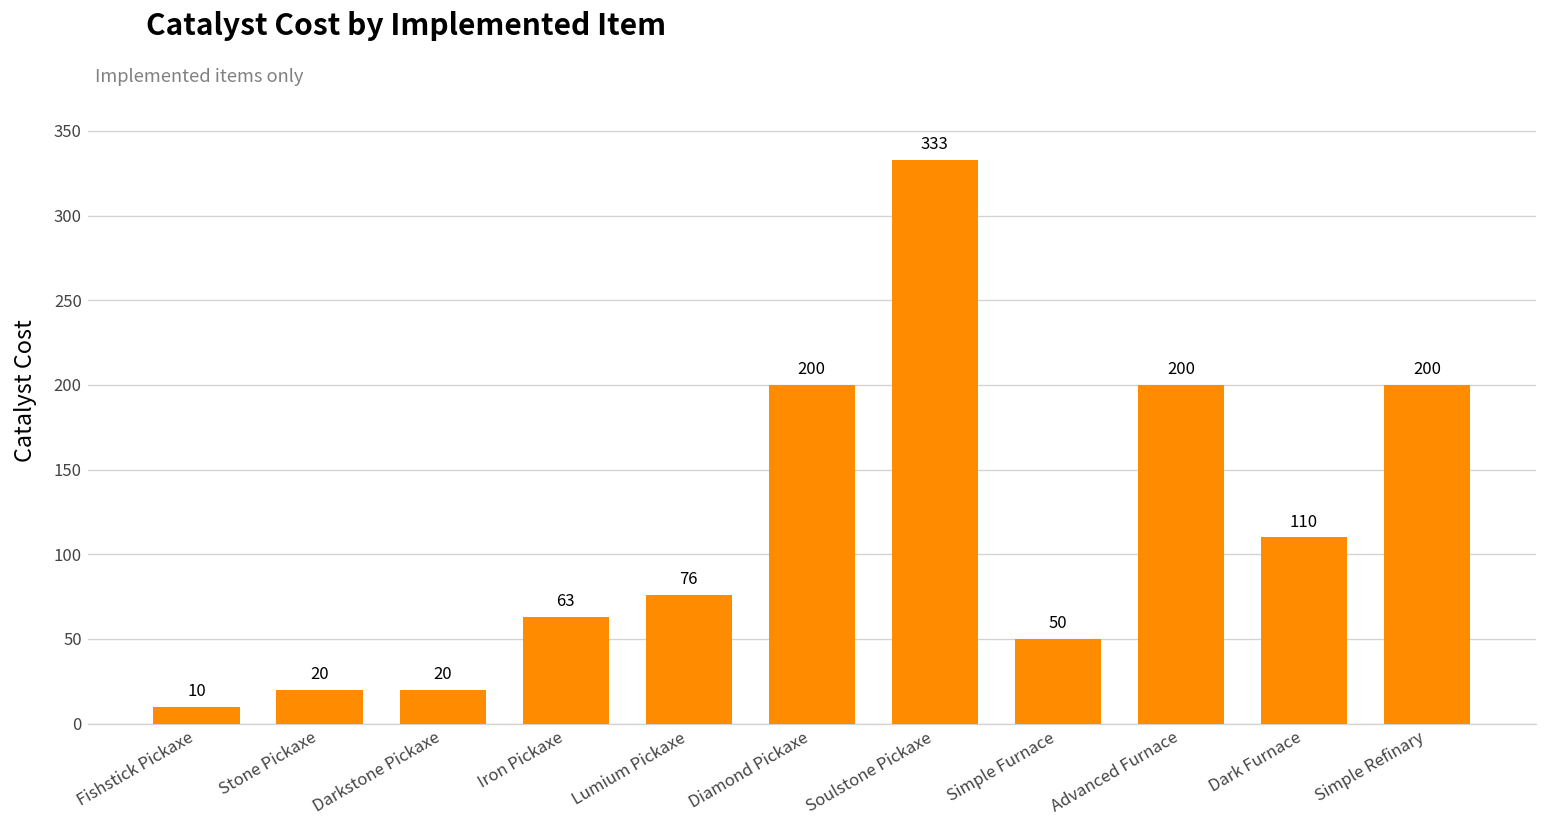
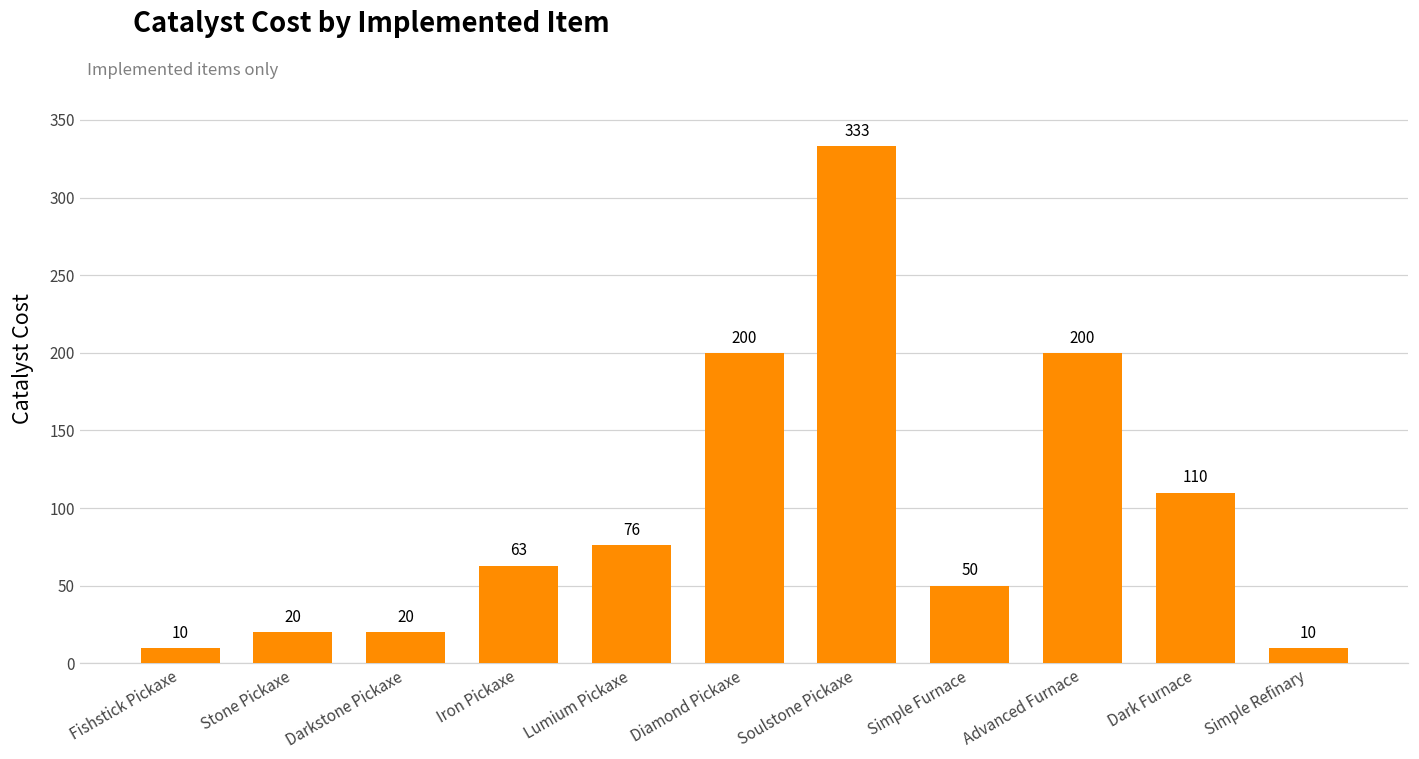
  {
    "Fishstick Pickaxe": 10,
    "Stone Pickaxe": 20,
    "Darkstone Pickaxe": 20,
    "Iron Pickaxe": 63,
    "Lumium Pickaxe": 76,
    "Diamond Pickaxe": 200,
    "Soulstone Pickaxe": 333,
    "Simple Furnace": 50,
    "Advanced Furnace": 200,
    "Dark Furnace": 110,
-   "Simple Refinary": 200
+   "Simple Refinary": 10
  }
